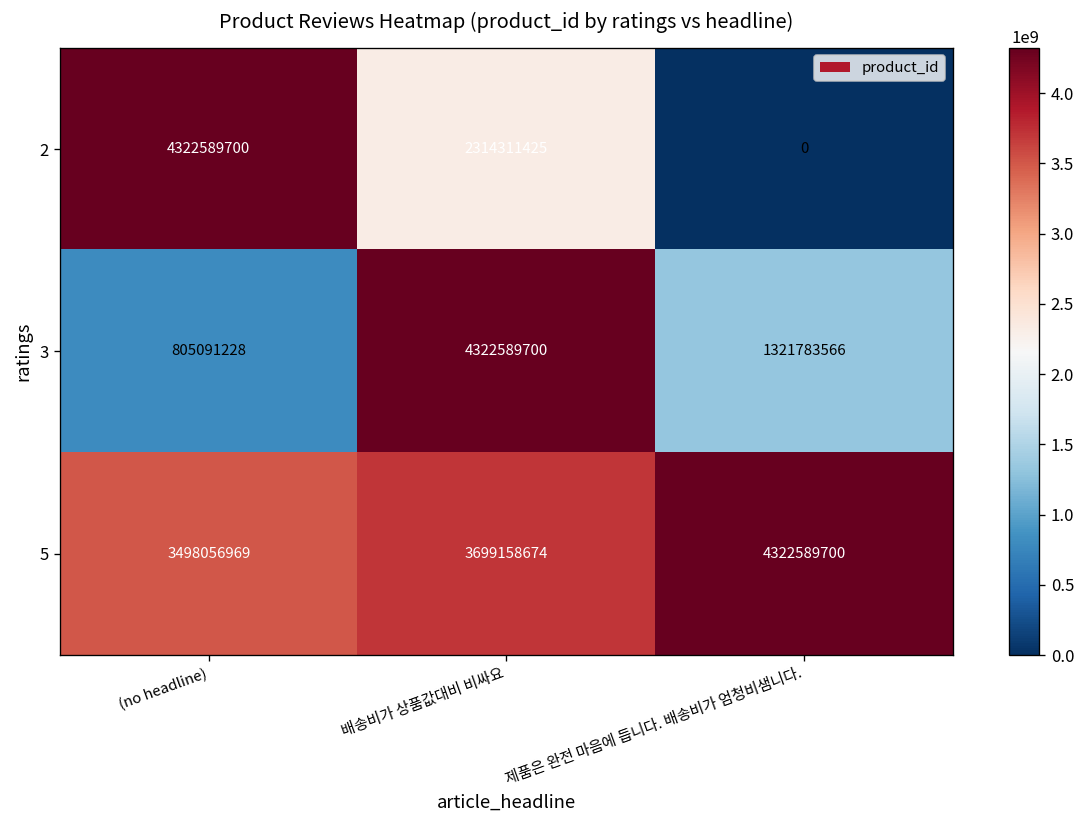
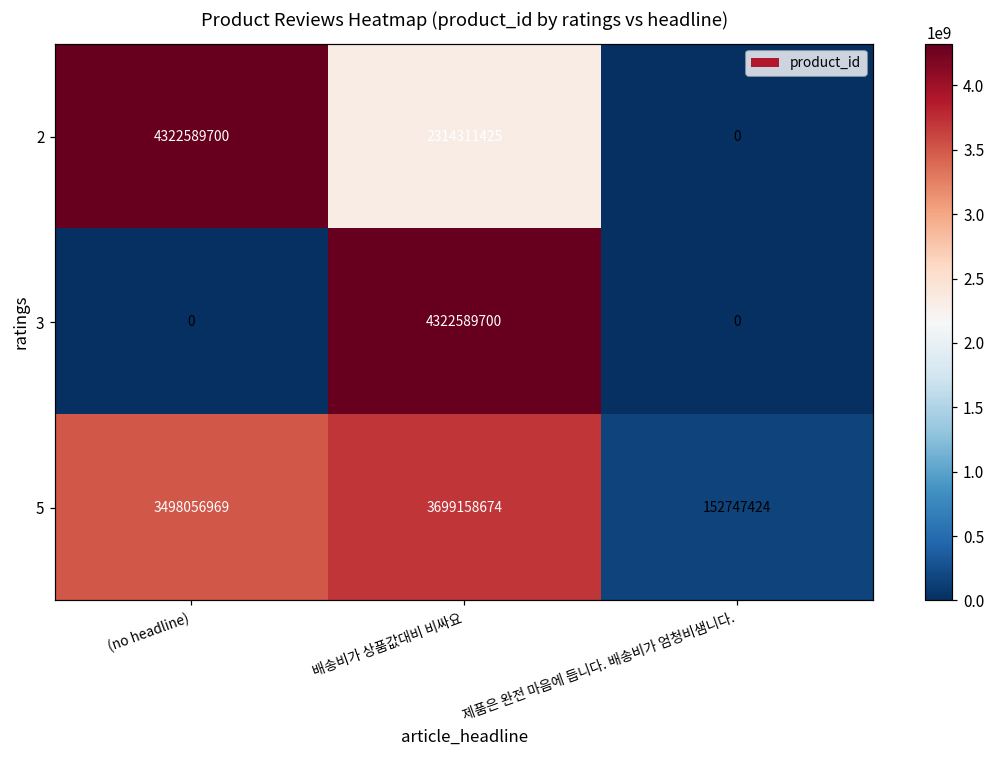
  {
    "2": {
      "(no headline)": 4322589700,
      "제품은 완전 마음에 듭니다. 배송비가 엄청비샘니다.": 0
    },
    "3": {
-     "(no headline)": 805091228,
+     "(no headline)": 0,
      "배송비가 상품값대비 비싸요": 4322589700,
-     "제품은 완전 마음에 듭니다. 배송비가 엄청비샘니다.": 1321783566
+     "제품은 완전 마음에 듭니다. 배송비가 엄청비샘니다.": 0
    },
    "5": {
      "(no headline)": 3498056969,
      "배송비가 상품값대비 비싸요": 3699158674,
-     "제품은 완전 마음에 듭니다. 배송비가 엄청비샘니다.": 4322589700
+     "제품은 완전 마음에 듭니다. 배송비가 엄청비샘니다.": 152747424
    }
  }
